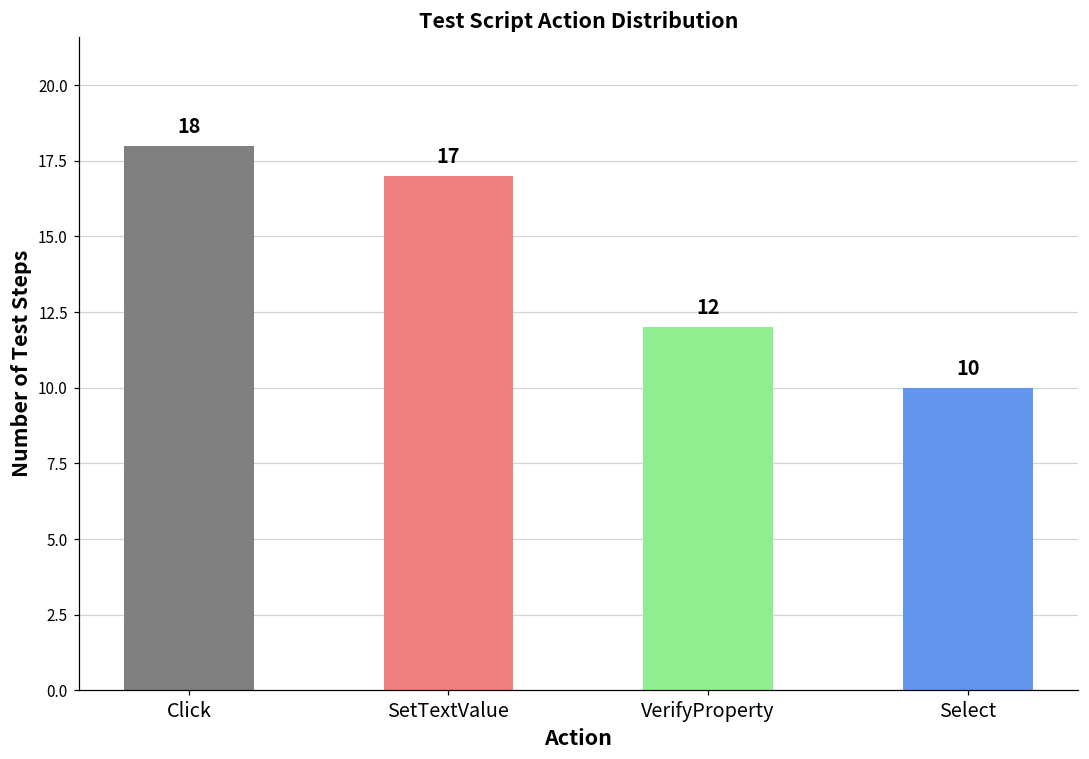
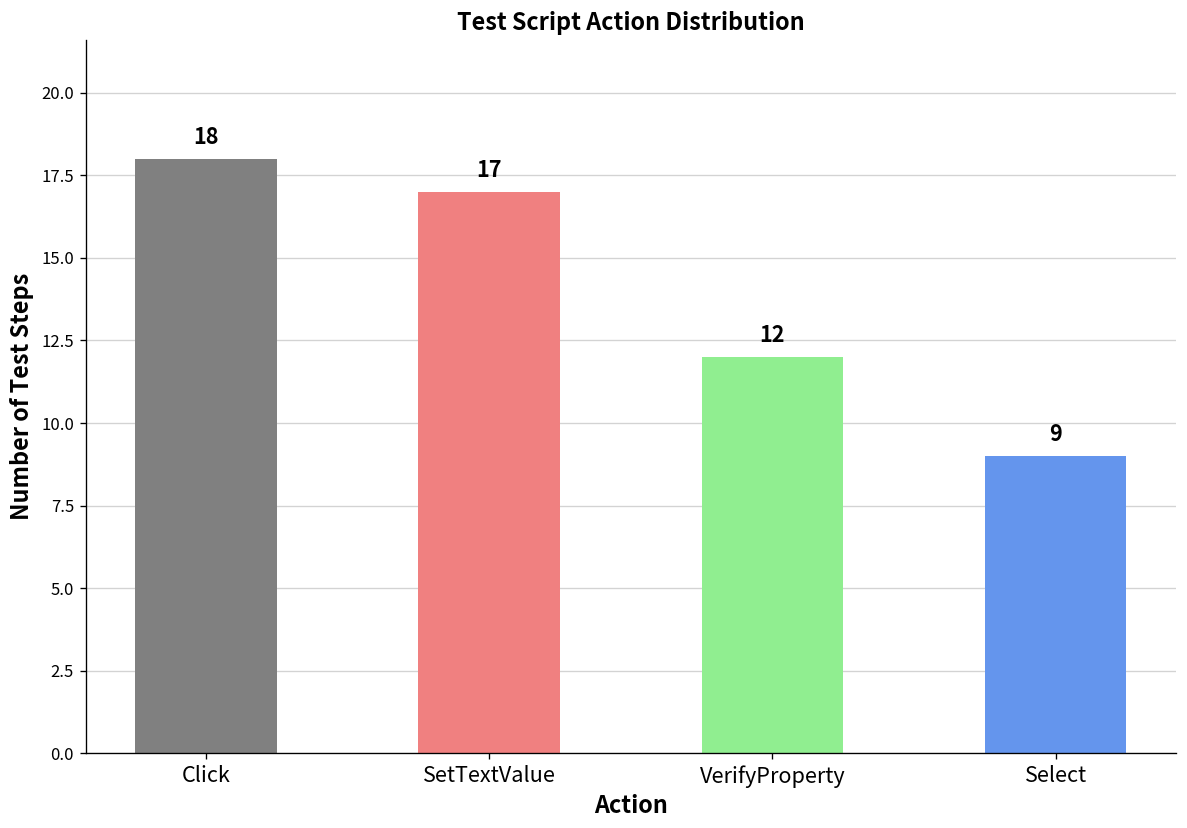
  {
    "Click": 18,
    "SetTextValue": 17,
    "VerifyProperty": 12,
-   "Select": 10
+   "Select": 9
  }
